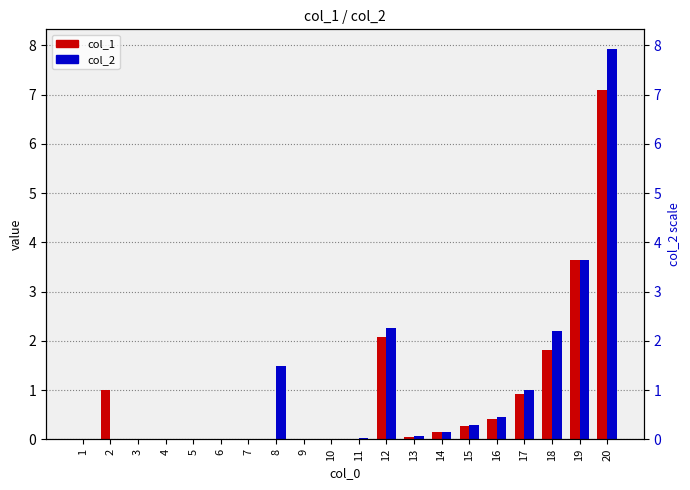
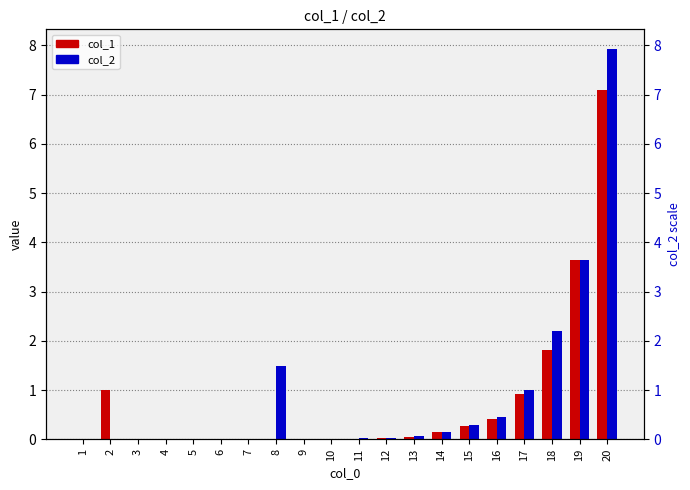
  {
    "col_1": {
      "2": 1.0,
-     "12": 2.1,
+     "12": 0.0,
      "13": 0.1,
      "14": 0.1,
      "15": 0.3,
      "16": 0.4,
      "17": 0.9,
      "18": 1.8,
      "19": 3.6,
      "20": 7.1
    },
    "col_2": {
      "8": 1.5,
-     "12": 2.3,
+     "12": 0.0,
      "13": 0.1,
      "14": 0.1,
      "15": 0.3,
      "16": 0.5,
      "17": 1.0,
      "18": 2.2,
      "19": 3.6,
      "20": 7.9
    }
  }
